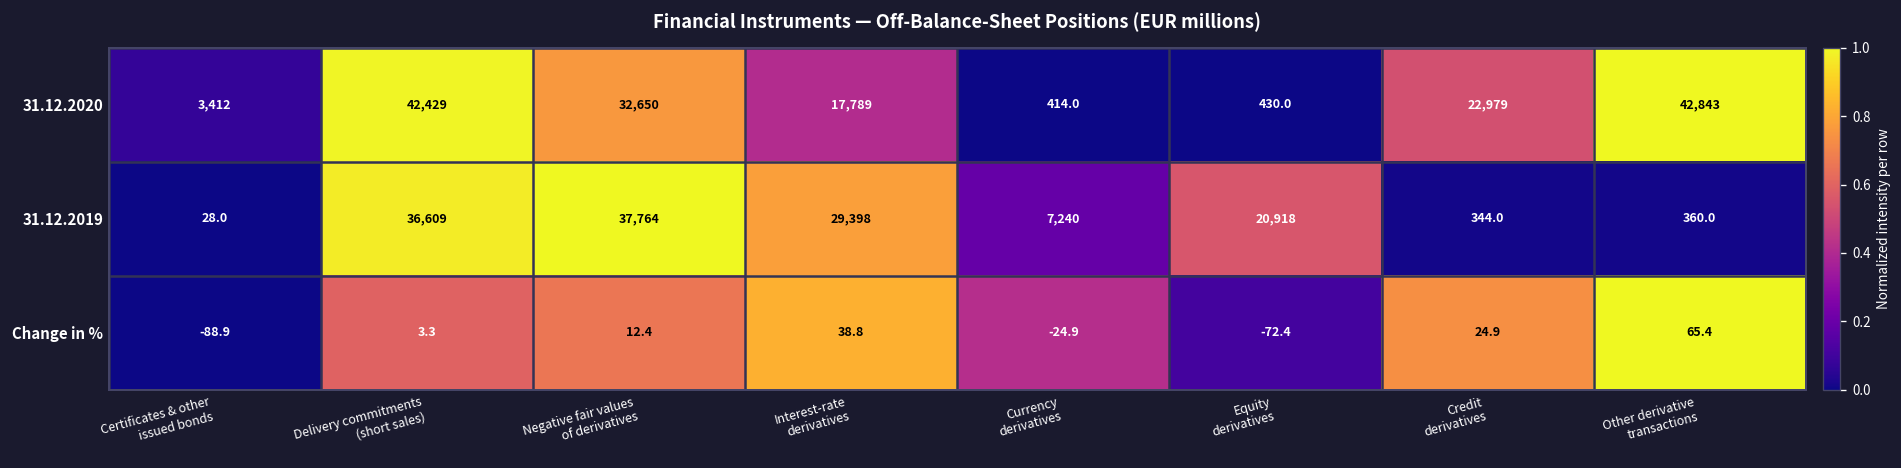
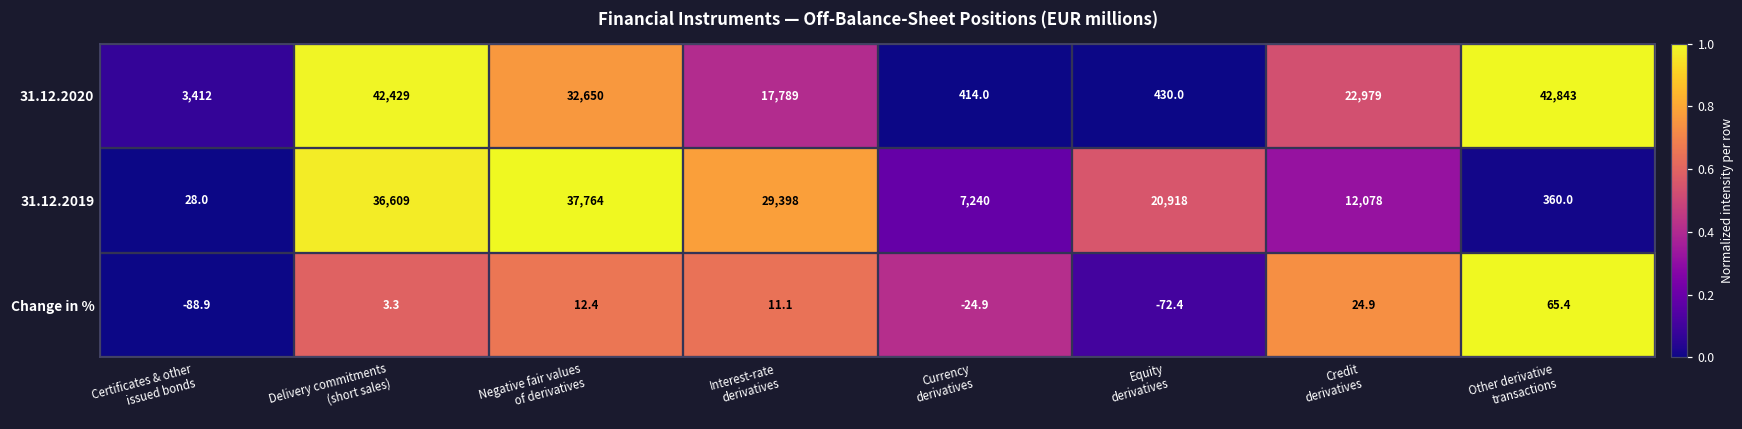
  {
    "31.12.2020": {
      "Certificates & other issued bonds": "3,412",
      "Delivery commitments (short sales)": "42,429",
      "Negative fair values of derivatives": "32,650",
      "Interest-rate derivatives": "17,789",
      "Currency derivatives": "414.0",
      "Equity derivatives": "430.0",
      "Credit derivatives": "22,979",
      "Other derivative transactions": "42,843"
    },
    "31.12.2019": {
      "Certificates & other issued bonds": "28.0",
      "Delivery commitments (short sales)": "36,609",
      "Negative fair values of derivatives": "37,764",
      "Interest-rate derivatives": "29,398",
      "Currency derivatives": "7,240",
      "Equity derivatives": "20,918",
-     "Credit derivatives": "344.0",
+     "Credit derivatives": "12,078",
      "Other derivative transactions": "360.0"
    },
    "Change in %": {
      "Certificates & other issued bonds": "-88.9",
      "Delivery commitments (short sales)": "3.3",
      "Negative fair values of derivatives": "12.4",
-     "Interest-rate derivatives": "38.8",
+     "Interest-rate derivatives": "11.1",
      "Currency derivatives": "-24.9",
      "Equity derivatives": "-72.4",
      "Credit derivatives": "24.9",
      "Other derivative transactions": "65.4"
    }
  }
